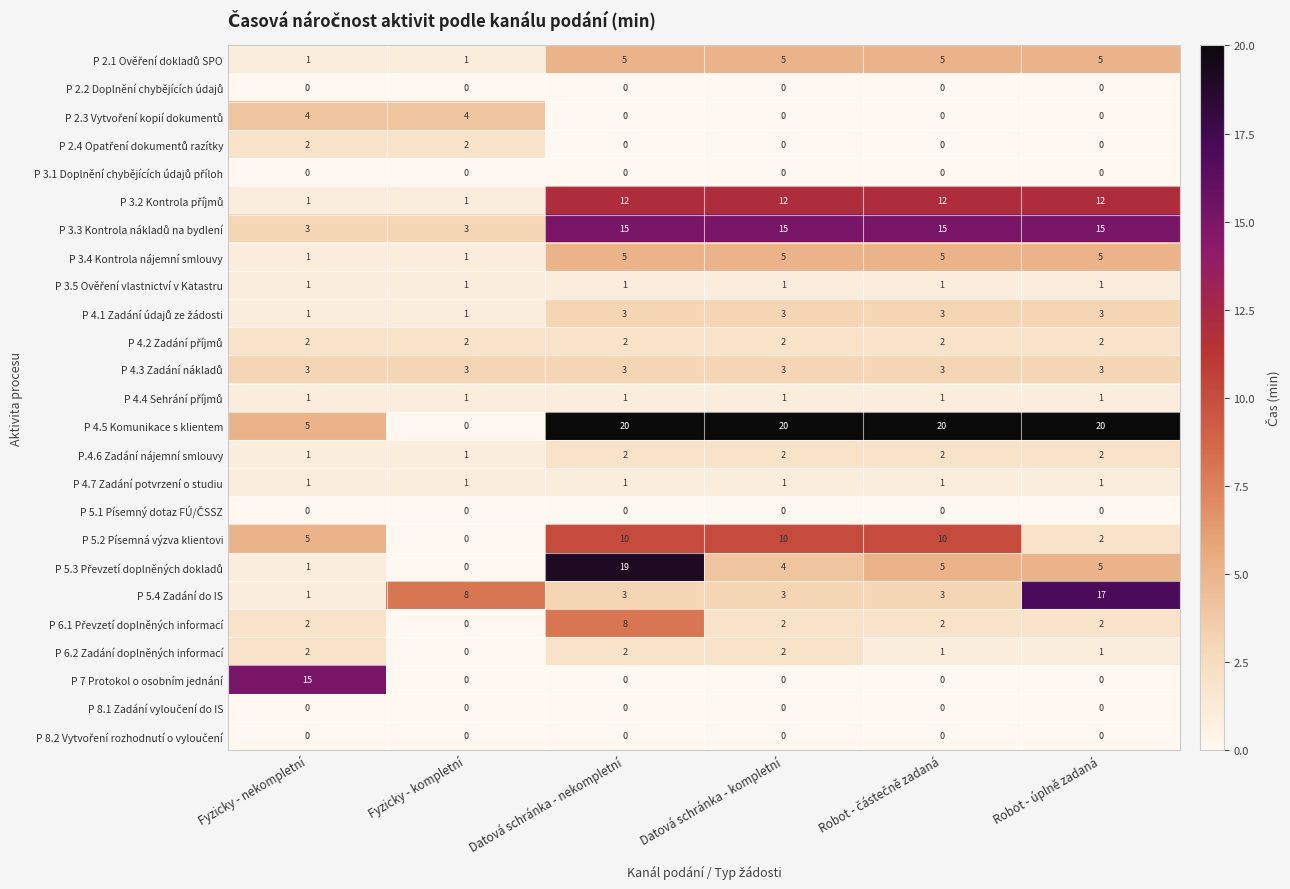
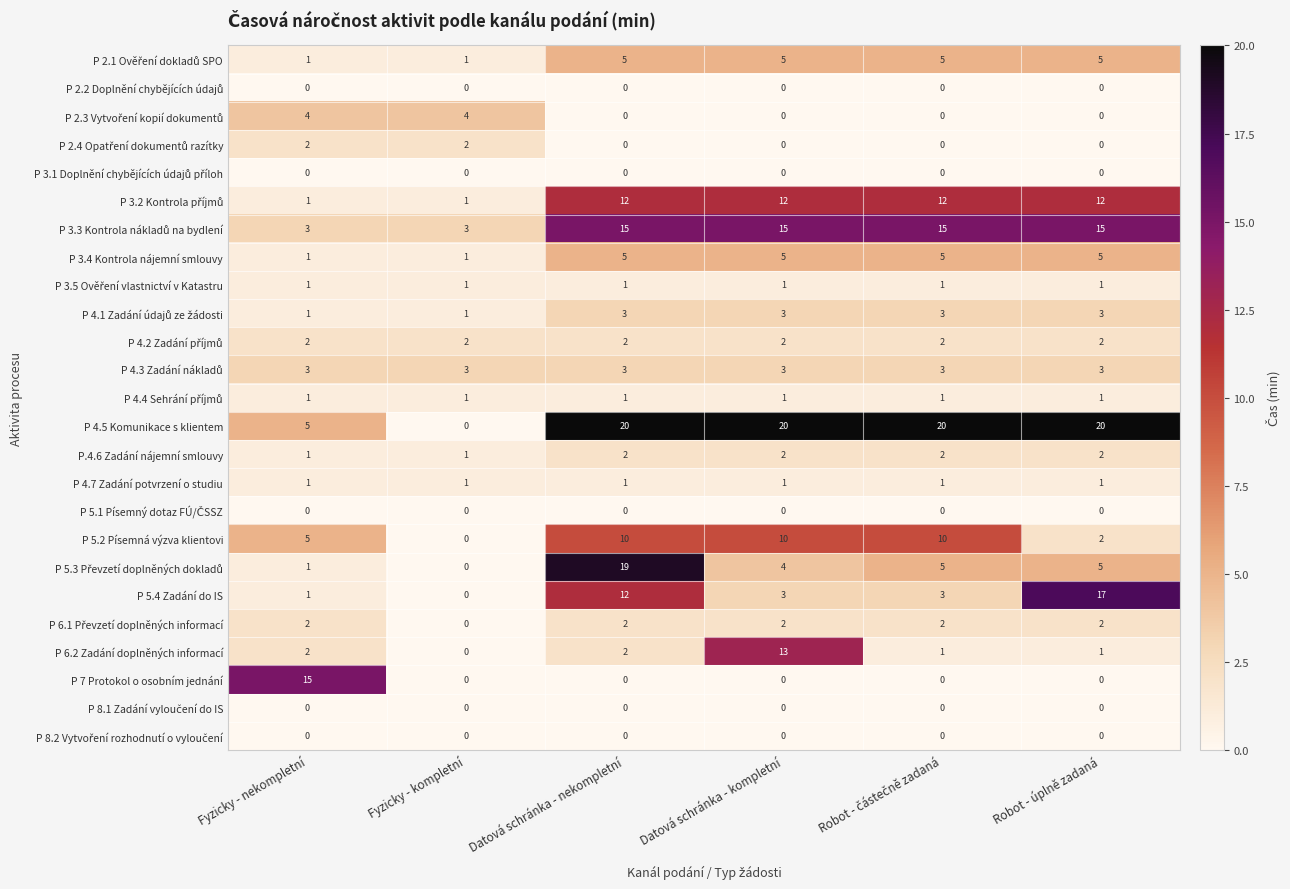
  {
    "P 2.1 Ověření dokladů SPO": {
      "Fyzicky - nekompletní": 1,
      "Fyzicky - kompletní": 1,
      "Datová schránka - nekompletní": 5,
      "Datová schránka - kompletní": 5,
      "Robot - částečně zadaná": 5,
      "Robot - úplně zadaná": 5
    },
    "P 2.2 Doplnění chybějících údajů": {
      "Fyzicky - nekompletní": 0,
      "Fyzicky - kompletní": 0,
      "Datová schránka - nekompletní": 0,
      "Datová schránka - kompletní": 0,
      "Robot - částečně zadaná": 0,
      "Robot - úplně zadaná": 0
    },
    "P 2.3 Vytvoření kopií dokumentů": {
      "Fyzicky - nekompletní": 4,
      "Fyzicky - kompletní": 4,
      "Datová schránka - nekompletní": 0,
      "Datová schránka - kompletní": 0,
      "Robot - částečně zadaná": 0,
      "Robot - úplně zadaná": 0
    },
    "P 2.4 Opatření dokumentů razítky": {
      "Fyzicky - nekompletní": 2,
      "Fyzicky - kompletní": 2,
      "Datová schránka - nekompletní": 0,
      "Datová schránka - kompletní": 0,
      "Robot - částečně zadaná": 0,
      "Robot - úplně zadaná": 0
    },
    "P 3.1 Doplnění chybějících údajů příloh": {
      "Fyzicky - nekompletní": 0,
      "Fyzicky - kompletní": 0,
      "Datová schránka - nekompletní": 0,
      "Datová schránka - kompletní": 0,
      "Robot - částečně zadaná": 0,
      "Robot - úplně zadaná": 0
    },
    "P 3.2 Kontrola příjmů": {
      "Fyzicky - nekompletní": 1,
      "Fyzicky - kompletní": 1,
      "Datová schránka - nekompletní": 12,
      "Datová schránka - kompletní": 12,
      "Robot - částečně zadaná": 12,
      "Robot - úplně zadaná": 12
    },
    "P 3.3 Kontrola nákladů na bydlení": {
      "Fyzicky - nekompletní": 3,
      "Fyzicky - kompletní": 3,
      "Datová schránka - nekompletní": 15,
      "Datová schránka - kompletní": 15,
      "Robot - částečně zadaná": 15,
      "Robot - úplně zadaná": 15
    },
    "P 3.4 Kontrola nájemní smlouvy": {
      "Fyzicky - nekompletní": 1,
      "Fyzicky - kompletní": 1,
      "Datová schránka - nekompletní": 5,
      "Datová schránka - kompletní": 5,
      "Robot - částečně zadaná": 5,
      "Robot - úplně zadaná": 5
    },
    "P 3.5 Ověření vlastnictví v Katastru": {
      "Fyzicky - nekompletní": 1,
      "Fyzicky - kompletní": 1,
      "Datová schránka - nekompletní": 1,
      "Datová schránka - kompletní": 1,
      "Robot - částečně zadaná": 1,
      "Robot - úplně zadaná": 1
    },
    "P 4.1 Zadání údajů ze žádosti": {
      "Fyzicky - nekompletní": 1,
      "Fyzicky - kompletní": 1,
      "Datová schránka - nekompletní": 3,
      "Datová schránka - kompletní": 3,
      "Robot - částečně zadaná": 3,
      "Robot - úplně zadaná": 3
    },
    "P 4.2 Zadání příjmů": {
      "Fyzicky - nekompletní": 2,
      "Fyzicky - kompletní": 2,
      "Datová schránka - nekompletní": 2,
      "Datová schránka - kompletní": 2,
      "Robot - částečně zadaná": 2,
      "Robot - úplně zadaná": 2
    },
    "P 4.3 Zadání nákladů": {
      "Fyzicky - nekompletní": 3,
      "Fyzicky - kompletní": 3,
      "Datová schránka - nekompletní": 3,
      "Datová schránka - kompletní": 3,
      "Robot - částečně zadaná": 3,
      "Robot - úplně zadaná": 3
    },
    "P 4.4 Sehrání příjmů": {
      "Fyzicky - nekompletní": 1,
      "Fyzicky - kompletní": 1,
      "Datová schránka - nekompletní": 1,
      "Datová schránka - kompletní": 1,
      "Robot - částečně zadaná": 1,
      "Robot - úplně zadaná": 1
    },
    "P 4.5 Komunikace s klientem": {
      "Fyzicky - nekompletní": 5,
      "Fyzicky - kompletní": 0,
      "Datová schránka - nekompletní": 20,
      "Datová schránka - kompletní": 20,
      "Robot - částečně zadaná": 20,
      "Robot - úplně zadaná": 20
    },
    "P.4.6 Zadání nájemní smlouvy": {
      "Fyzicky - nekompletní": 1,
      "Fyzicky - kompletní": 1,
      "Datová schránka - nekompletní": 2,
      "Datová schránka - kompletní": 2,
      "Robot - částečně zadaná": 2,
      "Robot - úplně zadaná": 2
    },
    "P 4.7 Zadání potvrzení o studiu": {
      "Fyzicky - nekompletní": 1,
      "Fyzicky - kompletní": 1,
      "Datová schránka - nekompletní": 1,
      "Datová schránka - kompletní": 1,
      "Robot - částečně zadaná": 1,
      "Robot - úplně zadaná": 1
    },
    "P 5.1 Písemný dotaz FÚ/ČSSZ": {
      "Fyzicky - nekompletní": 0,
      "Fyzicky - kompletní": 0,
      "Datová schránka - nekompletní": 0,
      "Datová schránka - kompletní": 0,
      "Robot - částečně zadaná": 0,
      "Robot - úplně zadaná": 0
    },
    "P 5.2 Písemná výzva klientovi": {
      "Fyzicky - nekompletní": 5,
      "Fyzicky - kompletní": 0,
      "Datová schránka - nekompletní": 10,
      "Datová schránka - kompletní": 10,
      "Robot - částečně zadaná": 10,
      "Robot - úplně zadaná": 2
    },
    "P 5.3 Převzetí doplněných dokladů": {
      "Fyzicky - nekompletní": 1,
      "Fyzicky - kompletní": 0,
      "Datová schránka - nekompletní": 19,
      "Datová schránka - kompletní": 4,
      "Robot - částečně zadaná": 5,
      "Robot - úplně zadaná": 5
    },
    "P 5.4 Zadání do IS": {
      "Fyzicky - nekompletní": 1,
-     "Fyzicky - kompletní": 8,
-     "Datová schránka - nekompletní": 3,
+     "Fyzicky - kompletní": 0,
+     "Datová schránka - nekompletní": 12,
      "Datová schránka - kompletní": 3,
      "Robot - částečně zadaná": 3,
      "Robot - úplně zadaná": 17
    },
    "P 6.1 Převzetí doplněných informací": {
      "Fyzicky - nekompletní": 2,
      "Fyzicky - kompletní": 0,
-     "Datová schránka - nekompletní": 8,
+     "Datová schránka - nekompletní": 2,
      "Datová schránka - kompletní": 2,
      "Robot - částečně zadaná": 2,
      "Robot - úplně zadaná": 2
    },
    "P 6.2 Zadání doplněných informací": {
      "Fyzicky - nekompletní": 2,
      "Fyzicky - kompletní": 0,
      "Datová schránka - nekompletní": 2,
-     "Datová schránka - kompletní": 2,
+     "Datová schránka - kompletní": 13,
      "Robot - částečně zadaná": 1,
      "Robot - úplně zadaná": 1
    },
    "P 7 Protokol o osobním jednání": {
      "Fyzicky - nekompletní": 15,
      "Fyzicky - kompletní": 0,
      "Datová schránka - nekompletní": 0,
      "Datová schránka - kompletní": 0,
      "Robot - částečně zadaná": 0,
      "Robot - úplně zadaná": 0
    },
    "P 8.1 Zadání vyloučení do IS": {
      "Fyzicky - nekompletní": 0,
      "Fyzicky - kompletní": 0,
      "Datová schránka - nekompletní": 0,
      "Datová schránka - kompletní": 0,
      "Robot - částečně zadaná": 0,
      "Robot - úplně zadaná": 0
    },
    "P 8.2 Vytvoření rozhodnutí o vyloučení": {
      "Fyzicky - nekompletní": 0,
      "Fyzicky - kompletní": 0,
      "Datová schránka - nekompletní": 0,
      "Datová schránka - kompletní": 0,
      "Robot - částečně zadaná": 0,
      "Robot - úplně zadaná": 0
    }
  }
